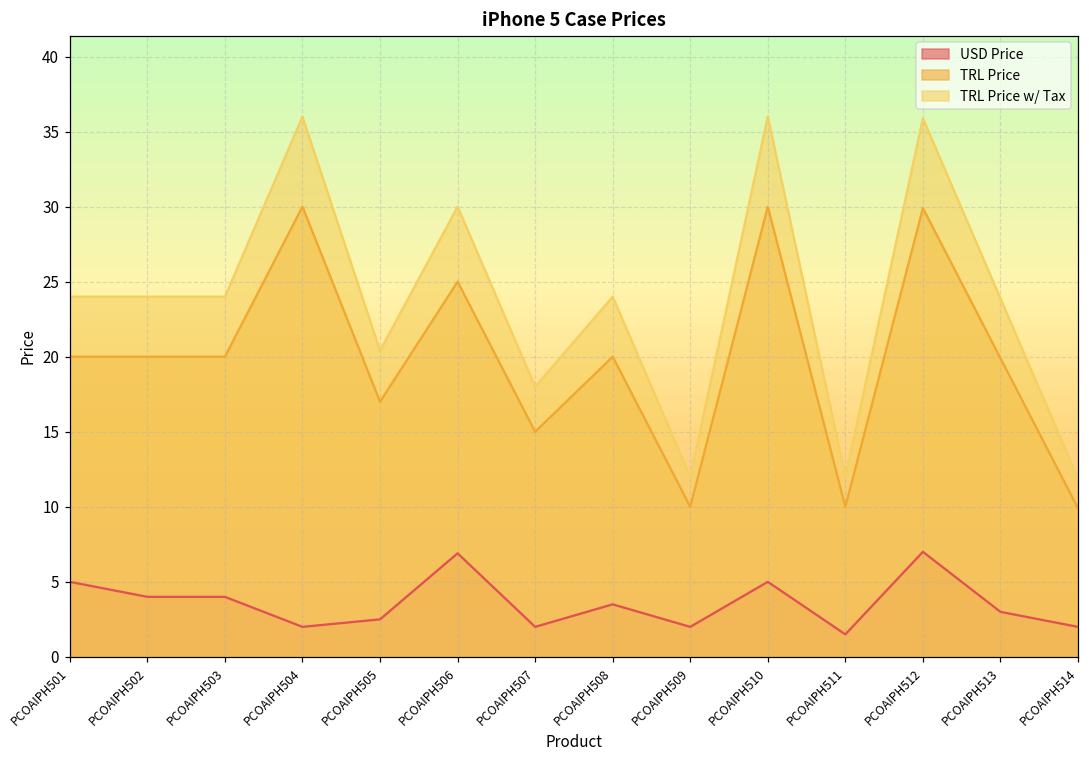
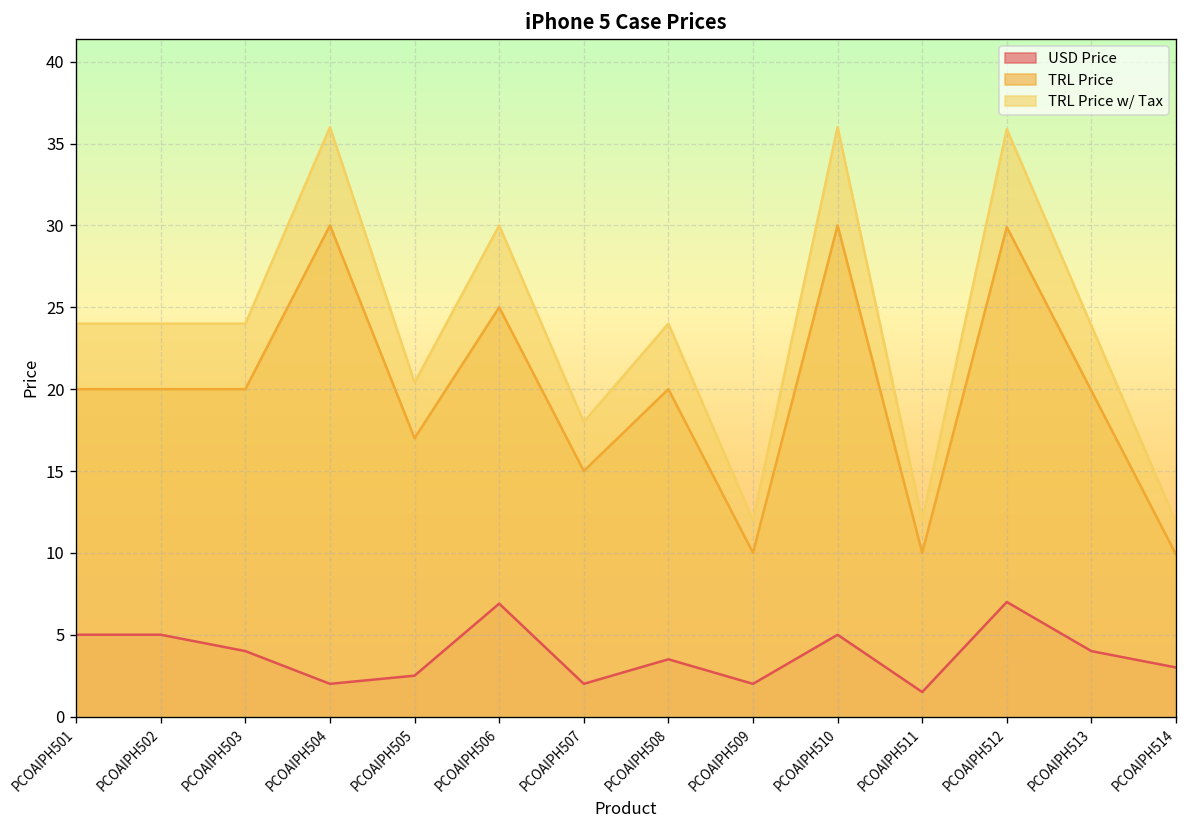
  {
    "USD Price": {
      "PCOAIPH501": 5,
-     "PCOAIPH502": 4,
+     "PCOAIPH502": 5,
      "PCOAIPH503": 4,
      "PCOAIPH504": 2,
      "PCOAIPH505": 2.5,
      "PCOAIPH506": 7,
      "PCOAIPH507": 2,
      "PCOAIPH508": 3.5,
      "PCOAIPH509": 2,
      "PCOAIPH510": 5,
      "PCOAIPH511": 1.5,
      "PCOAIPH512": 7,
-     "PCOAIPH513": 3,
-     "PCOAIPH514": 2
+     "PCOAIPH513": 4,
+     "PCOAIPH514": 3
    }
  }
